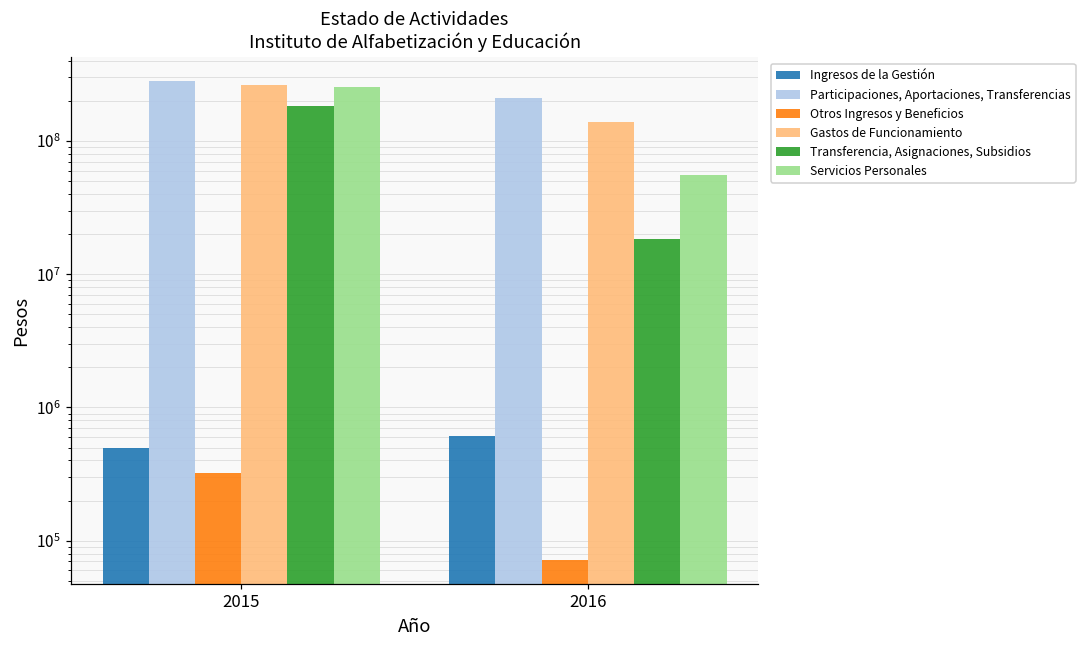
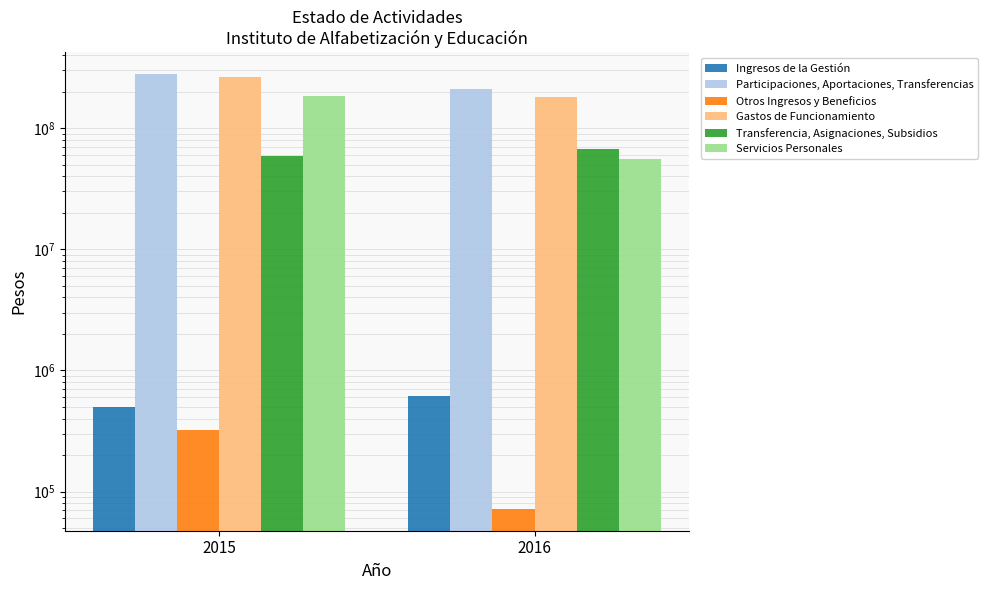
  {
    "Ingresos de la Gestión": {
      "2015": 500000,
      "2016": 600000
    },
    "Participaciones, Aportaciones, Transferencias": {
      "2015": 280000000,
      "2016": 210000000
    },
    "Otros Ingresos y Beneficios": {
      "2015": 320000,
      "2016": 70000
    },
    "Gastos de Funcionamiento": {
      "2015": 260000000,
-     "2016": 140000000
+     "2016": 180000000
    },
    "Transferencia, Asignaciones, Subsidios": {
-     "2015": 180000000,
-     "2016": 18000000
+     "2015": 60000000,
+     "2016": 70000000
    },
    "Servicios Personales": {
-     "2015": 260000000,
+     "2015": 180000000,
      "2016": 60000000
    }
  }
